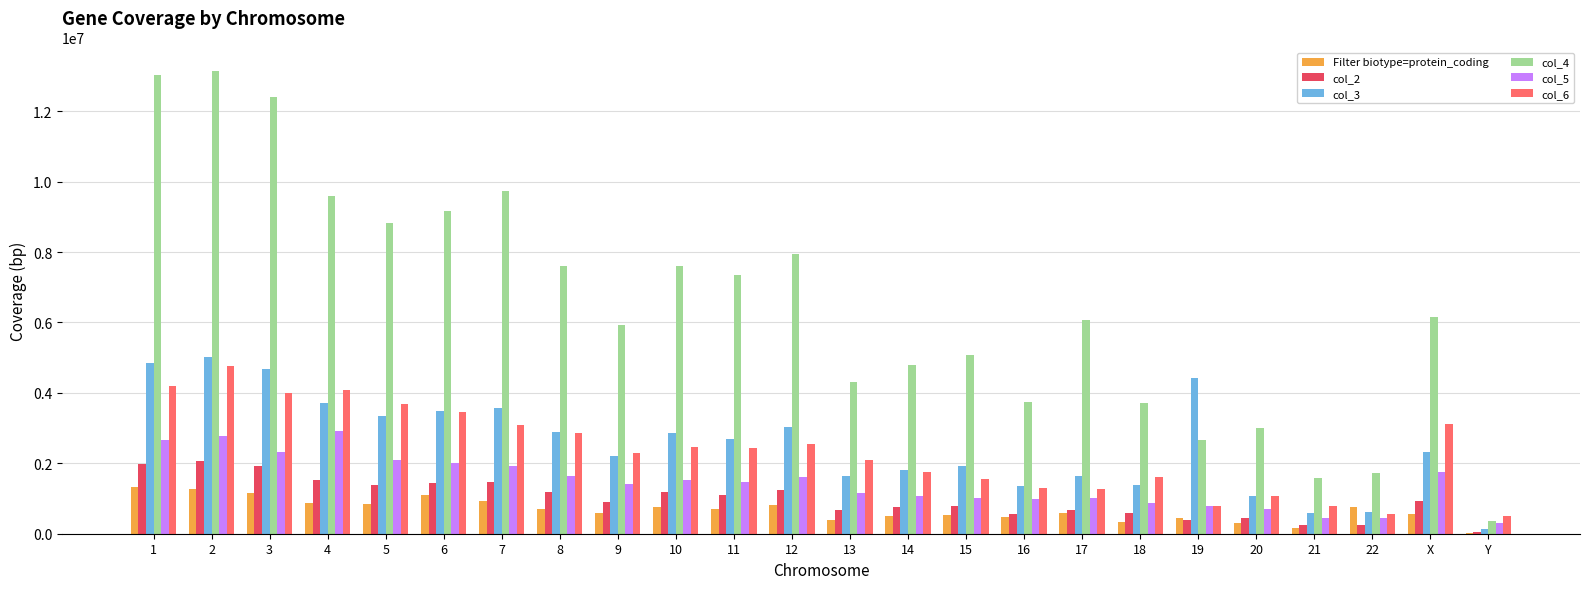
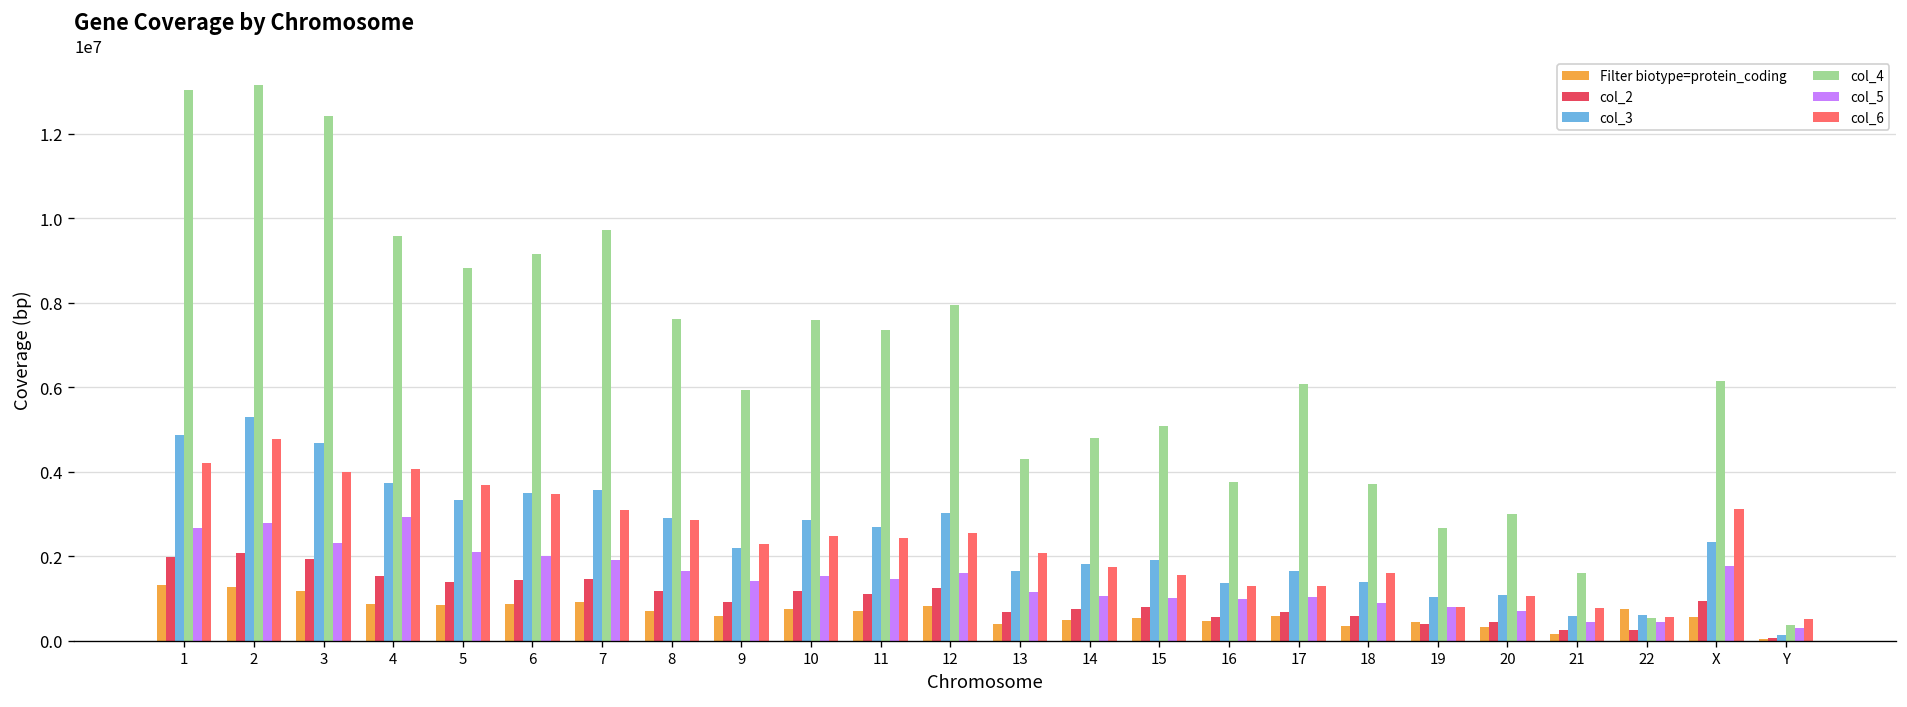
  {
    "Filter biotype=protein_coding": {
      "1": 1300000,
      "2": 1300000,
      "3": 1200000,
      "4": 900000,
      "5": 800000,
-     "6": 1100000,
+     "6": 900000,
      "7": 900000,
      "8": 700000,
      "9": 600000,
      "10": 800000,
      "11": 700000,
      "12": 800000,
      "13": 400000,
      "14": 500000,
      "15": 500000,
      "16": 500000,
      "17": 600000,
      "18": 300000,
      "19": 400000,
      "20": 300000,
      "21": 200000,
      "22": 800000,
      "X": 600000
    },
    "col_3": {
      "1": 4900000,
-     "2": 5000000,
+     "2": 5300000,
      "3": 4700000,
      "4": 3700000,
      "5": 3300000,
      "6": 3500000,
      "7": 3600000,
      "8": 2900000,
      "9": 2200000,
      "10": 2900000,
      "11": 2700000,
      "12": 3000000,
      "13": 1600000,
      "14": 1800000,
      "15": 1900000,
      "16": 1400000,
      "17": 1600000,
      "18": 1400000,
-     "19": 4400000,
+     "19": 1000000,
      "20": 1100000,
      "21": 600000,
      "22": 600000,
      "X": 2300000,
      "Y": 100000
    },
    "col_4": {
      "1": 13000000,
      "2": 13100000,
      "3": 12400000,
      "4": 9600000,
      "5": 8800000,
      "6": 9200000,
      "7": 9700000,
      "8": 7600000,
      "9": 5900000,
      "10": 7600000,
      "11": 7400000,
      "12": 7900000,
      "13": 4300000,
      "14": 4800000,
      "15": 5100000,
      "16": 3800000,
      "17": 6100000,
      "18": 3700000,
      "19": 2700000,
      "20": 3000000,
      "21": 1600000,
-     "22": 1700000,
+     "22": 500000,
      "X": 6200000,
      "Y": 400000
    },
    "col_5": {
      "1": 2700000,
      "2": 2800000,
      "3": 2300000,
      "4": 2900000,
      "5": 2100000,
      "6": 2000000,
      "7": 1900000,
      "8": 1600000,
      "9": 1400000,
      "10": 1500000,
      "11": 1500000,
      "12": 1600000,
      "13": 1200000,
      "14": 1100000,
      "15": 1000000,
      "16": 1000000,
      "17": 1000000,
      "18": 900000,
      "19": 800000,
      "20": 700000,
      "21": 400000,
      "22": 400000,
      "X": 1800000,
      "Y": 300000
    }
  }
